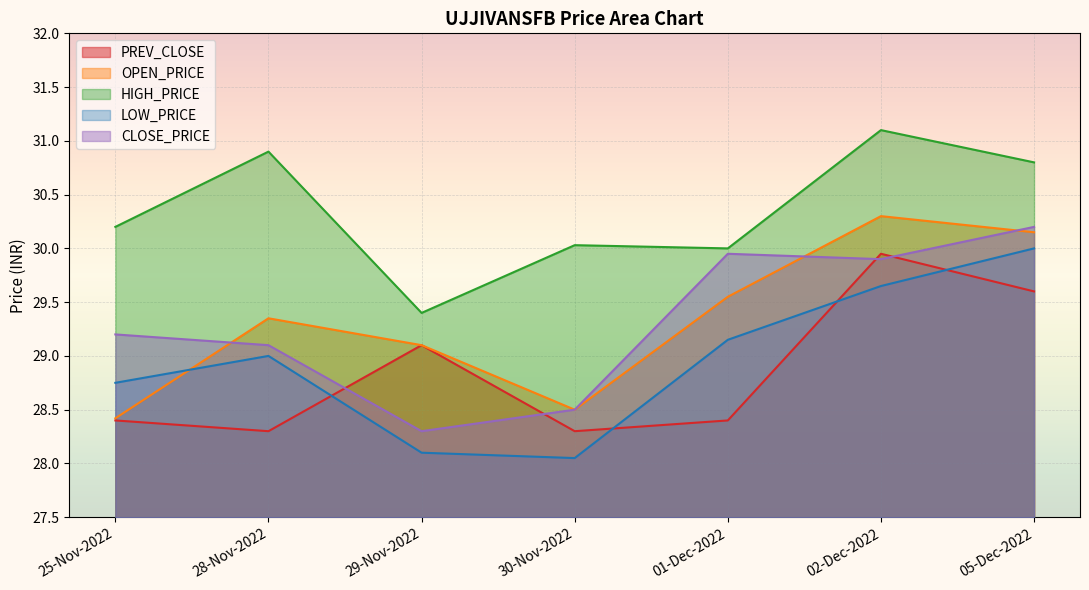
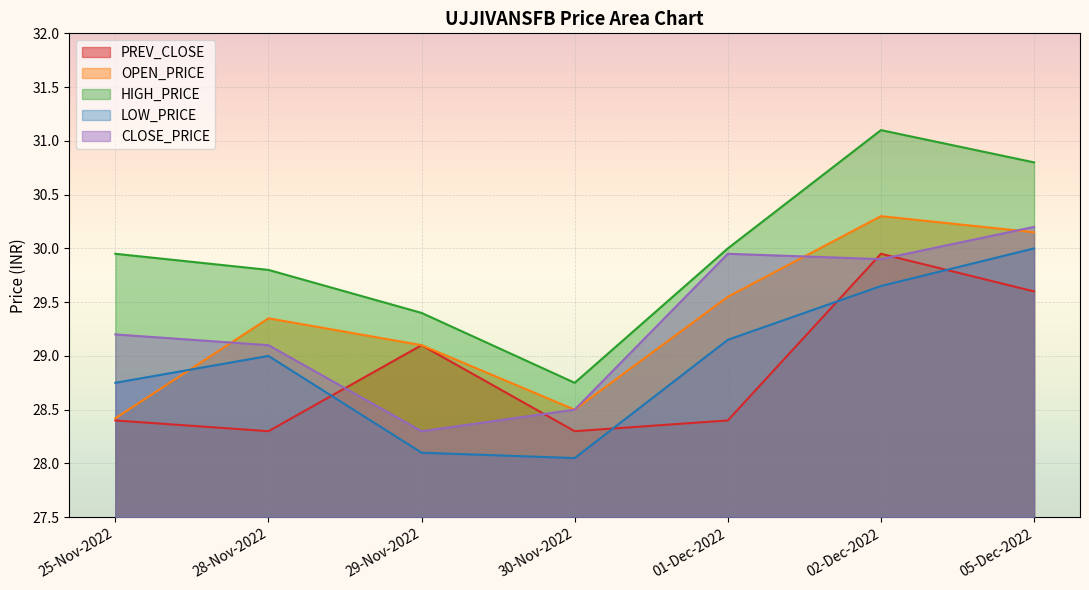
  {
    "PREV_CLOSE": {
      "28-Nov-2022": 28.30,
      "30-Nov-2022": 28.30,
      "01-Dec-2022": 28.40,
      "02-Dec-2022": 29.95,
      "05-Dec-2022": 29.60
    },
    "OPEN_PRICE": {
      "28-Nov-2022": 29.35,
      "01-Dec-2022": 29.55,
      "02-Dec-2022": 30.30,
      "05-Dec-2022": 30.15
    },
    "HIGH_PRICE": {
-     "25-Nov-2022": 30.20,
-     "28-Nov-2022": 30.9,
+     "25-Nov-2022": 29.95,
+     "28-Nov-2022": 29.8,
      "29-Nov-2022": 29.40,
-     "30-Nov-2022": 30.03,
+     "30-Nov-2022": 28.75,
      "01-Dec-2022": 30.00,
      "02-Dec-2022": 31.10,
      "05-Dec-2022": 30.80
    }
  }
